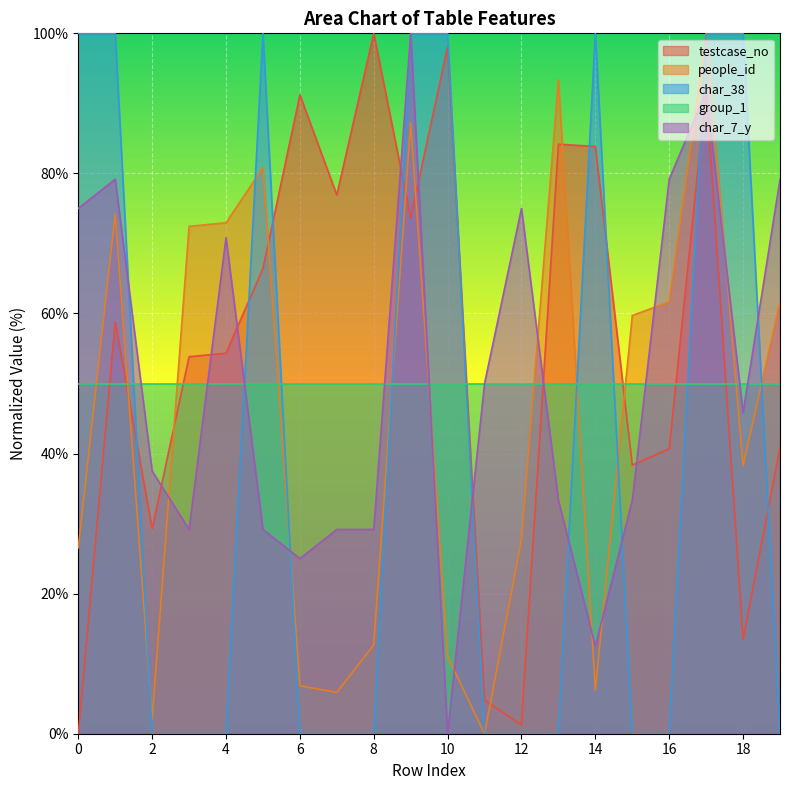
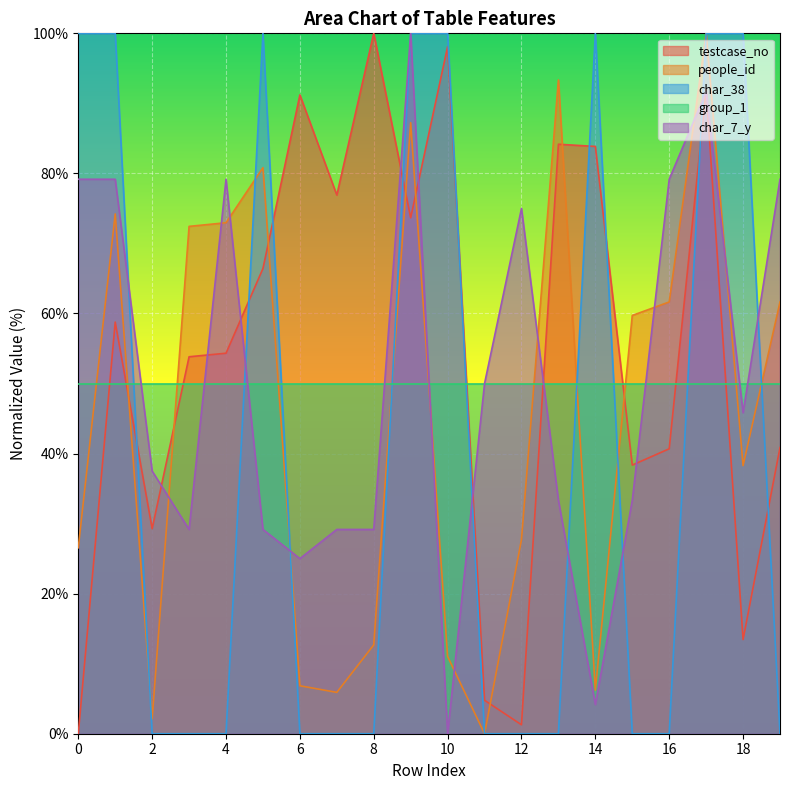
  {
    "char_38": {
      "0": "100%",
      "2": "0%",
      "4": "0%",
      "6": "0%",
      "8": "0%",
      "10": "100%",
      "12": "0%",
      "14": "100%",
      "16": "0%",
      "18": "100%"
    },
    "group_1": {
      "0": "50%",
      "2": "50%",
      "4": "50%",
      "6": "50%",
      "8": "50%",
      "10": "50%",
      "12": "50%",
      "14": "50%",
      "16": "50%",
      "18": "50%"
    },
    "char_7_y": {
-     "0": "75%",
+     "0": "79%",
      "2": "38%",
-     "4": "71%",
+     "4": "79%",
      "6": "25%",
      "8": "29%",
      "10": "0%",
      "12": "75%",
-     "14": "13%",
+     "14": "4%",
      "16": "79%",
      "18": "46%"
    }
  }
